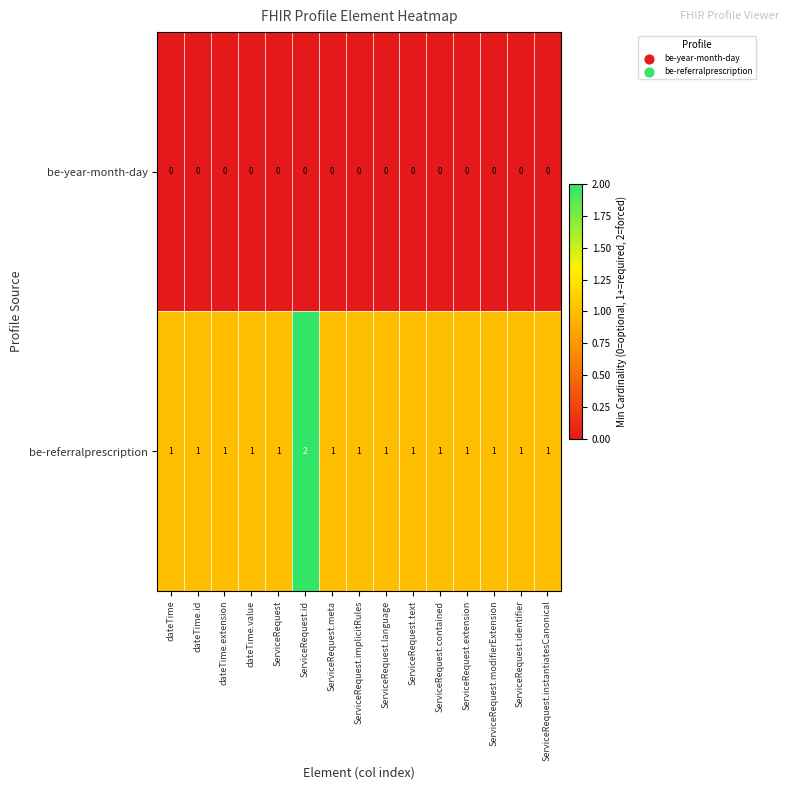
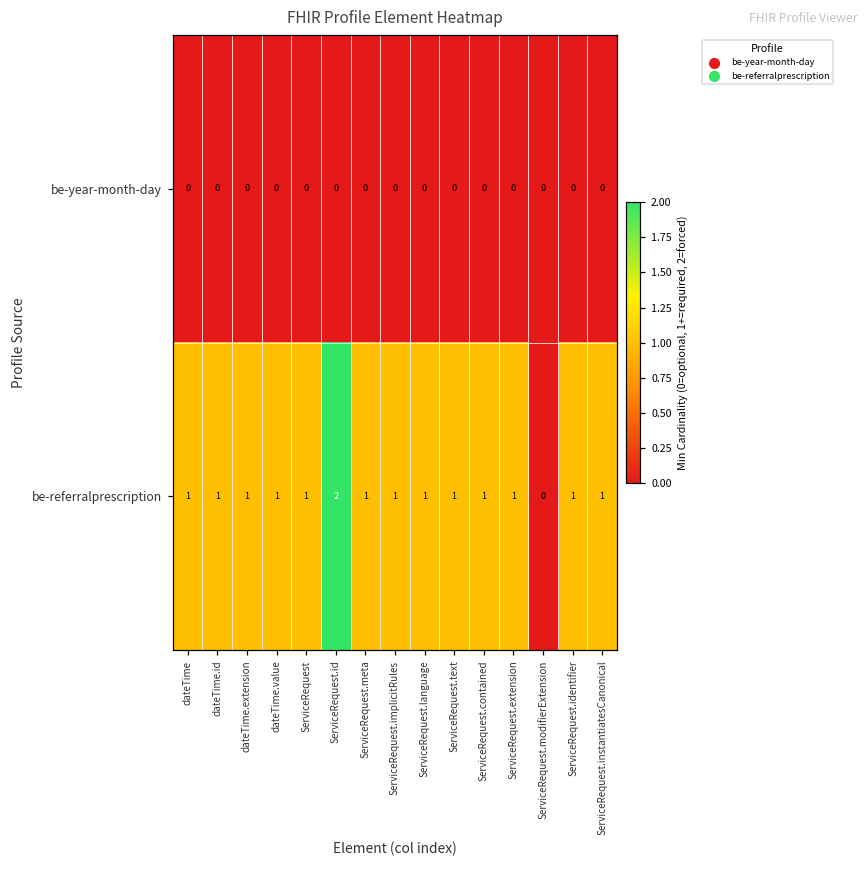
  {
    "be-year-month-day": {
      "dateTime": 0,
      "dateTime.id": 0,
      "dateTime.extension": 0,
      "dateTime.value": 0,
      "ServiceRequest": 0,
      "ServiceRequest.id": 0,
      "ServiceRequest.meta": 0,
      "ServiceRequest.implicitRules": 0,
      "ServiceRequest.language": 0,
      "ServiceRequest.text": 0,
      "ServiceRequest.contained": 0,
      "ServiceRequest.extension": 0,
      "ServiceRequest.modifierExtension": 0,
      "ServiceRequest.identifier": 0,
      "ServiceRequest.instantiatesCanonical": 0
    },
    "be-referralprescription": {
      "dateTime": 1,
      "dateTime.id": 1,
      "dateTime.extension": 1,
      "dateTime.value": 1,
      "ServiceRequest": 1,
      "ServiceRequest.id": 2,
      "ServiceRequest.meta": 1,
      "ServiceRequest.implicitRules": 1,
      "ServiceRequest.language": 1,
      "ServiceRequest.text": 1,
      "ServiceRequest.contained": 1,
      "ServiceRequest.extension": 1,
-     "ServiceRequest.modifierExtension": 1,
+     "ServiceRequest.modifierExtension": 0,
      "ServiceRequest.identifier": 1,
      "ServiceRequest.instantiatesCanonical": 1
    }
  }
